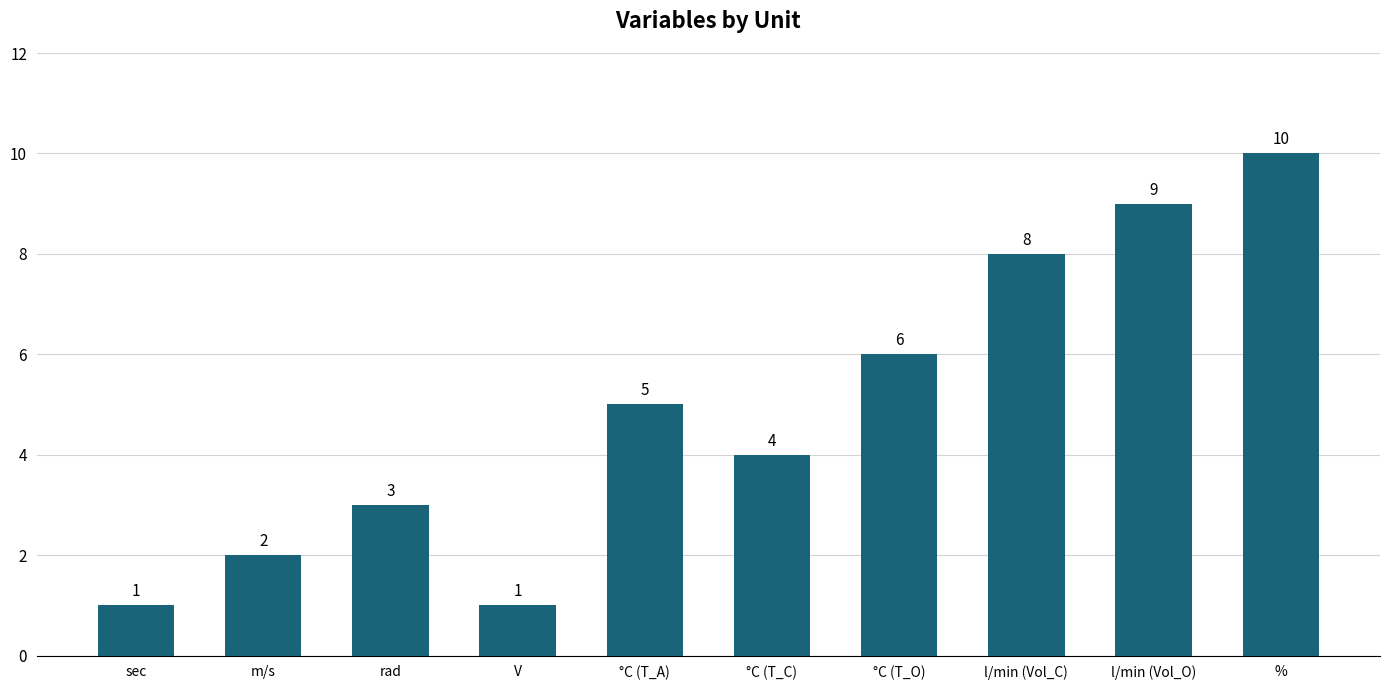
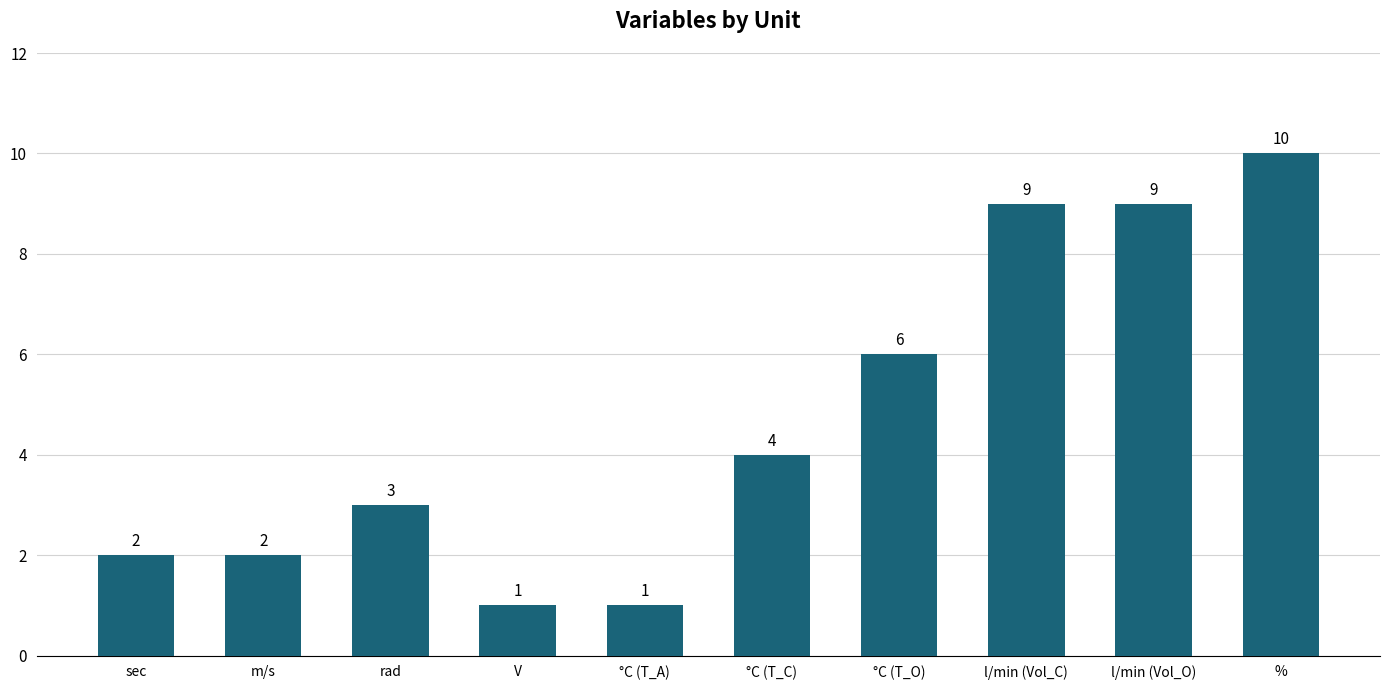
  {
-   "sec": 1,
+   "sec": 2,
    "m/s": 2,
    "rad": 3,
    "V": 1,
-   "°C (T_A)": 5,
+   "°C (T_A)": 1,
    "°C (T_C)": 4,
    "°C (T_O)": 6,
-   "l/min (Vol_C)": 8,
+   "l/min (Vol_C)": 9,
    "l/min (Vol_O)": 9,
    "%": 10
  }
